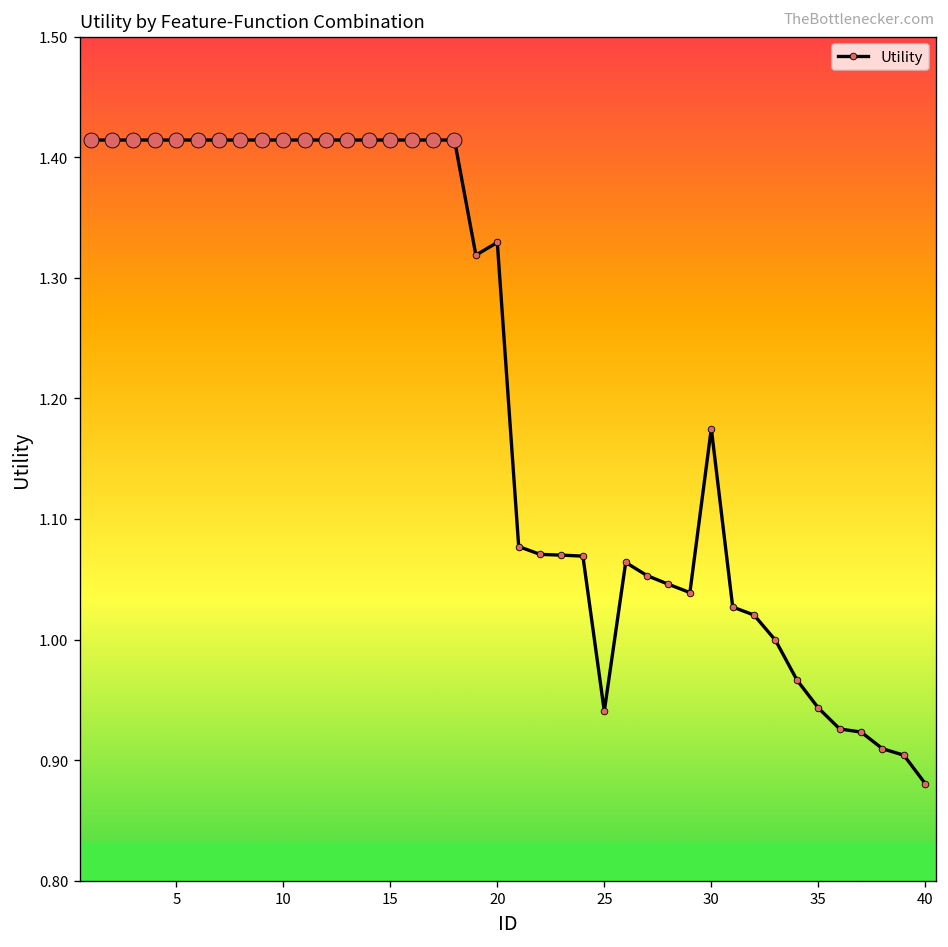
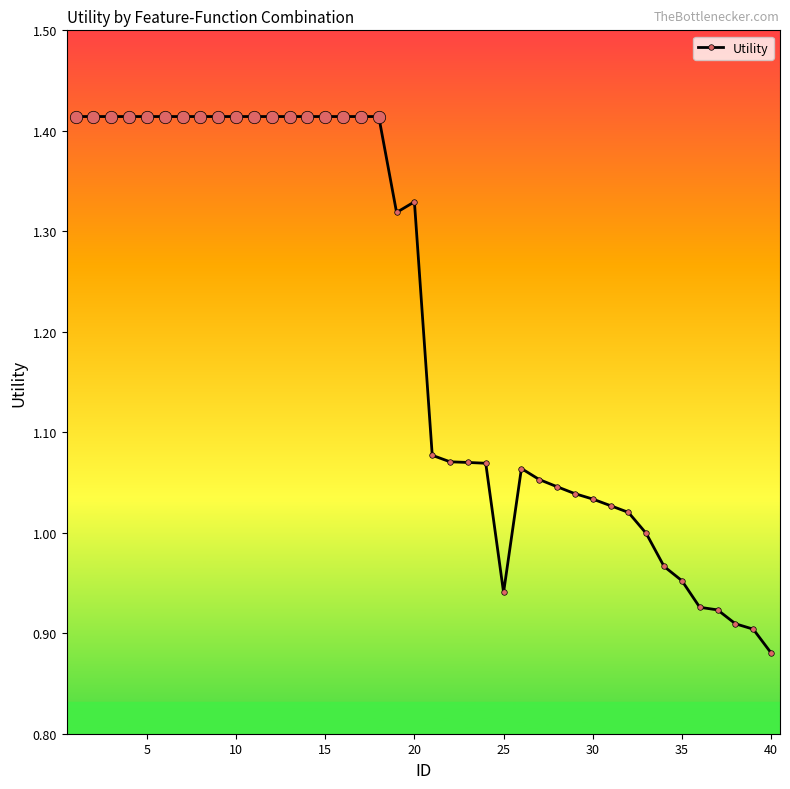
  {
    "Utility": {
      "20": 1.329,
      "25": 0.941,
-     "30": 1.175,
-     "35": 0.943,
+     "30": 1.034,
+     "35": 0.952,
      "40": 0.880
    }
  }
